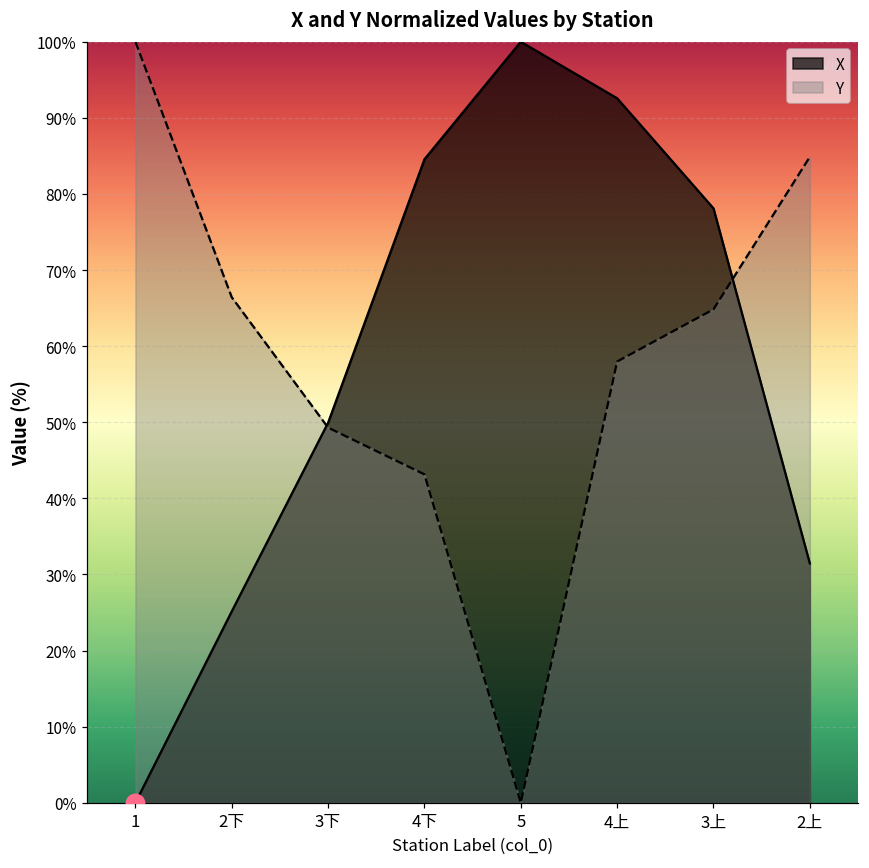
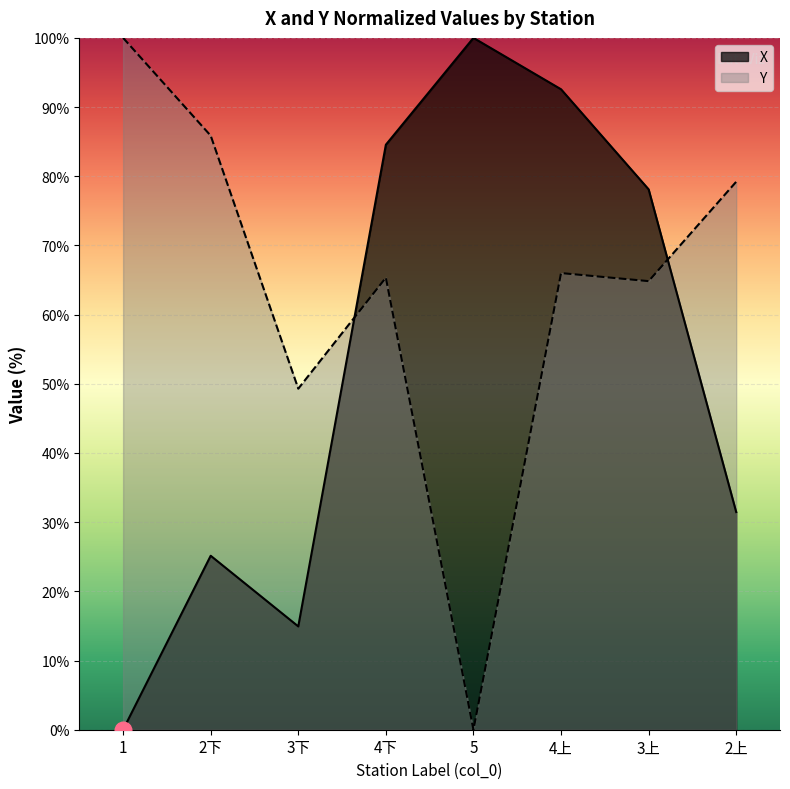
  {
    "X": {
      "2下": "25%",
-     "3下": "50%",
+     "3下": "15%",
      "4下": "85%",
      "5": "100%",
      "4上": "93%",
      "3上": "78%",
      "2上": "31%"
    },
    "Y": {
      "1": "100%",
-     "2下": "66%",
+     "2下": "86%",
      "3下": "49%",
-     "4下": "43%",
+     "4下": "65%",
      "5": "0%",
-     "4上": "58%",
+     "4上": "66%",
      "3上": "65%",
-     "2上": "85%"
+     "2上": "79%"
    }
  }
